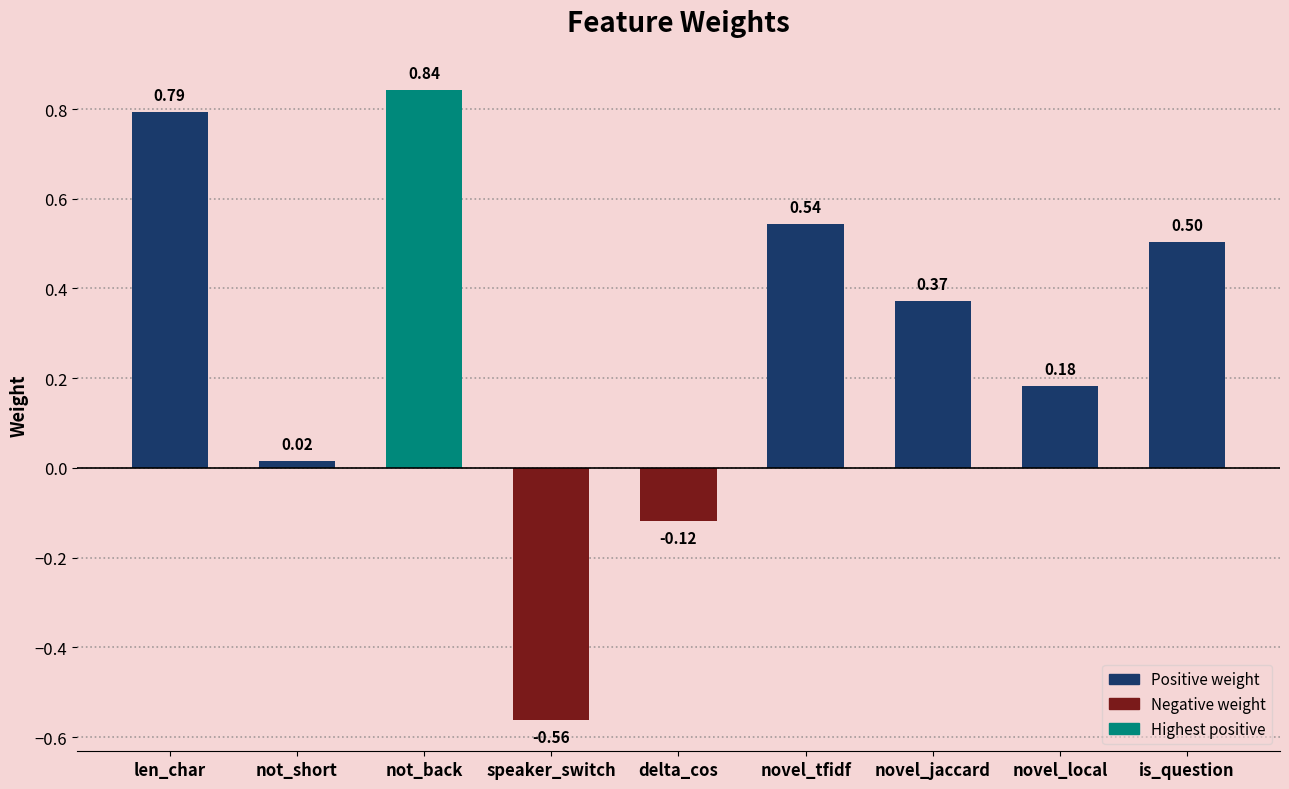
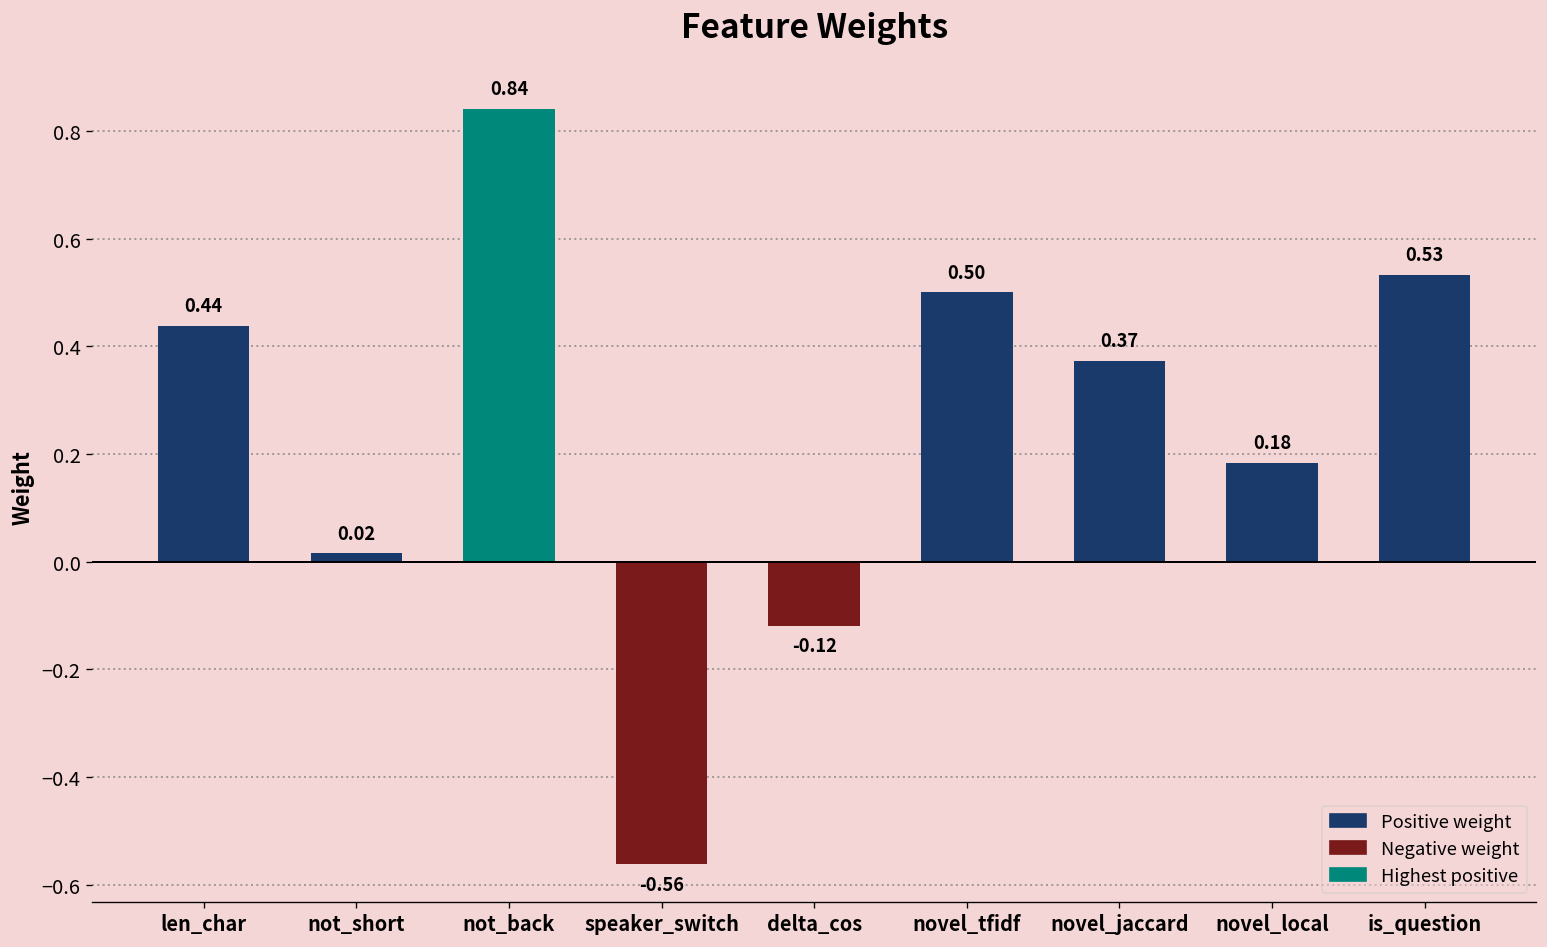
  {
-   "len_char": 0.79,
+   "len_char": 0.44,
    "not_short": 0.02,
    "not_back": 0.84,
    "speaker_switch": -0.56,
    "delta_cos": -0.12,
-   "novel_tfidf": 0.54,
+   "novel_tfidf": 0.50,
    "novel_jaccard": 0.37,
    "novel_local": 0.18,
-   "is_question": 0.50
+   "is_question": 0.53
  }
